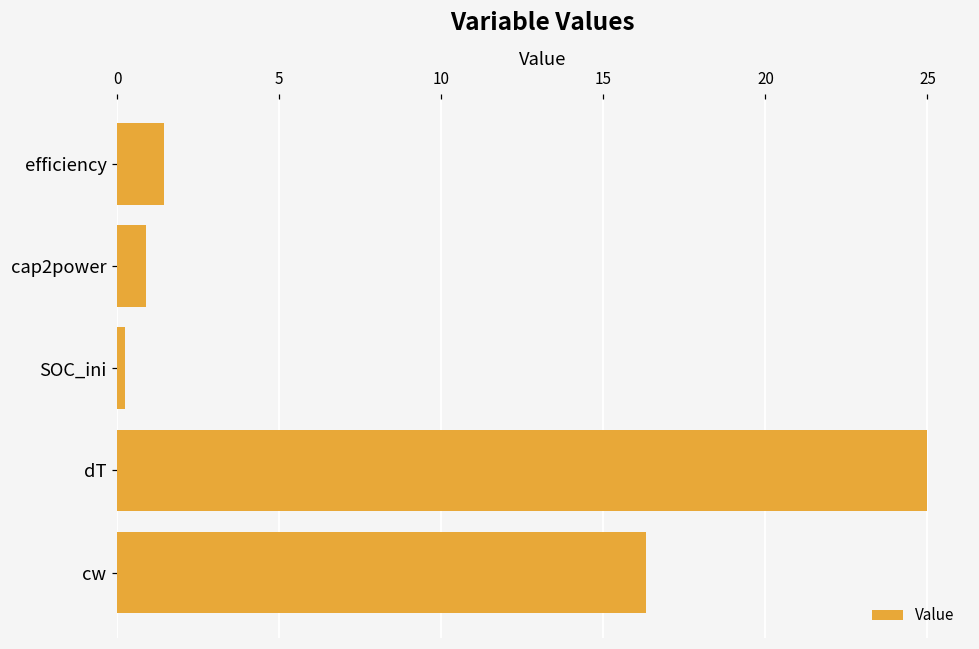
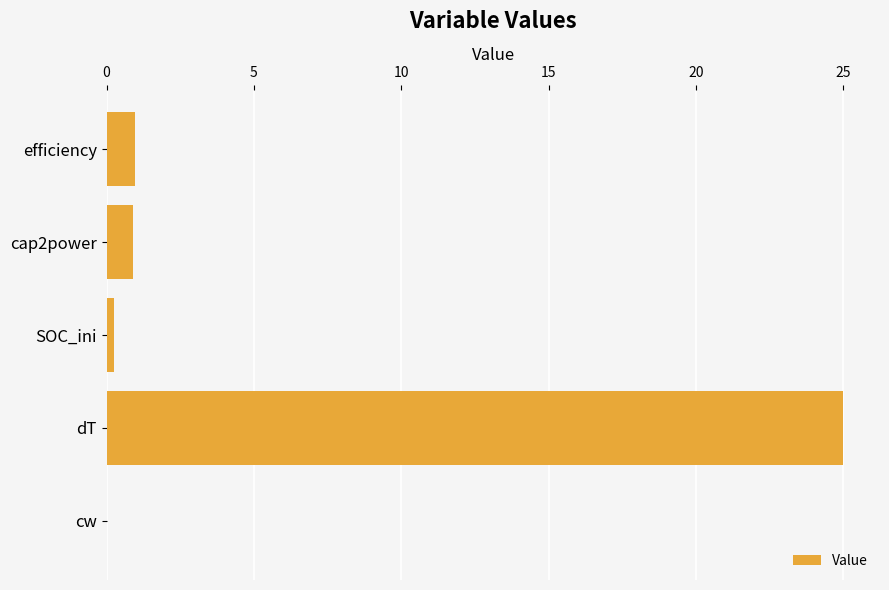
  {
-   "efficiency": 1.5,
+   "efficiency": 1.0,
    "cap2power": 0.9,
    "SOC_ini": 0.3,
    "dT": 25.0,
-   "cw": 16.3
+   "cw": 0.0
  }
